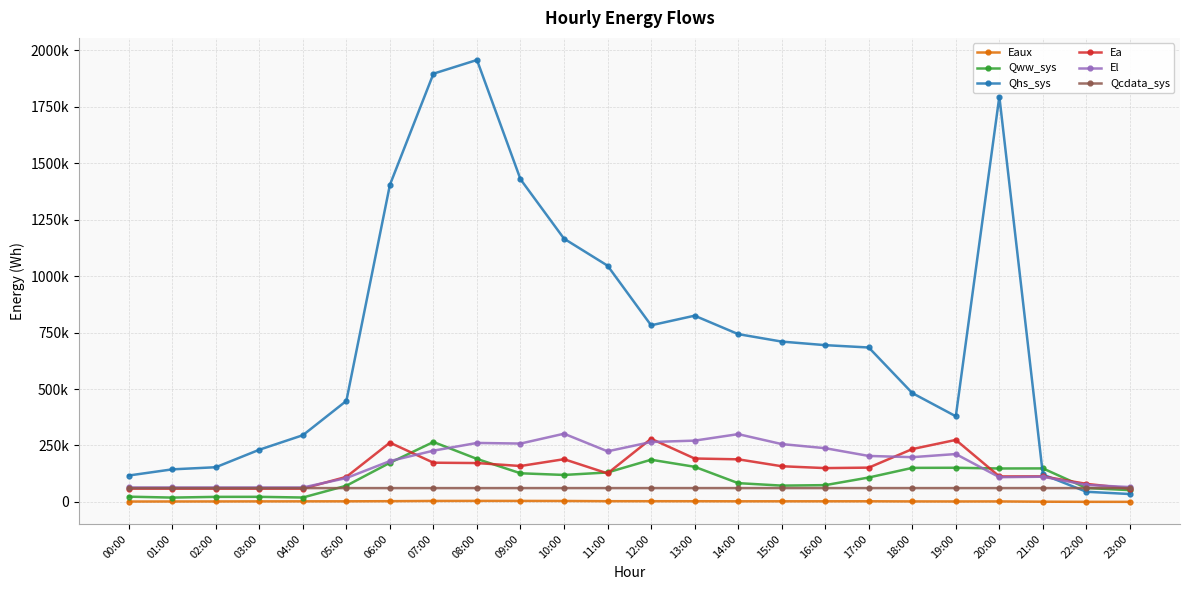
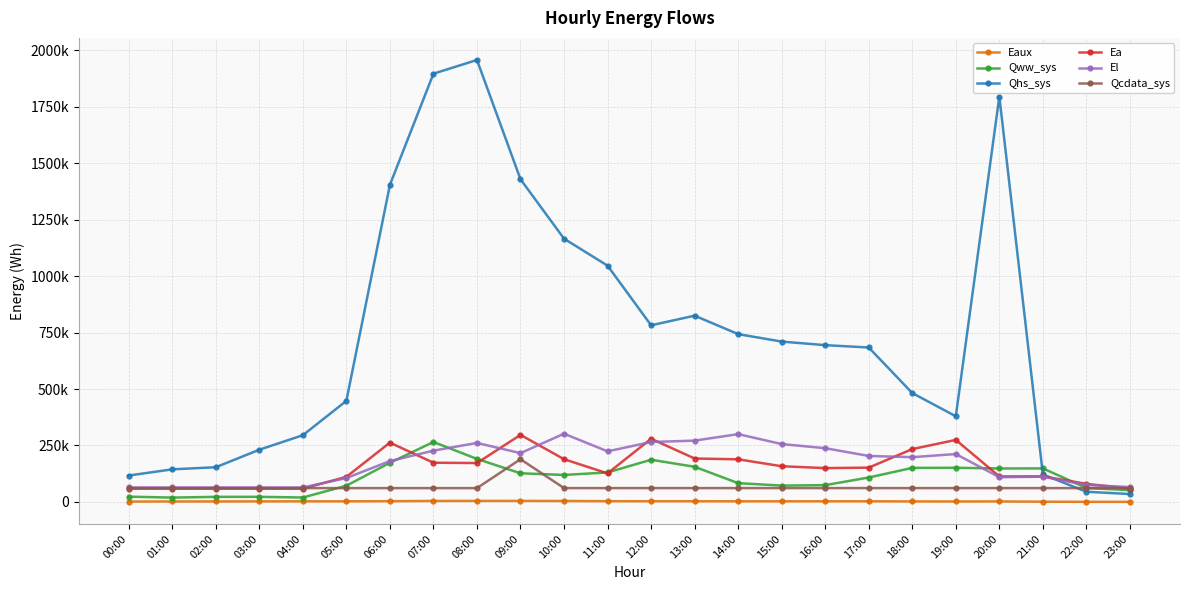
  {
    "Eaux": {
      "00:00": 0,
      "01:00": 0,
      "02:00": 0,
      "03:00": 0,
      "04:00": 0,
      "05:00": 0,
      "06:00": 0,
      "07:00": 0,
      "08:00": 0,
      "09:00": 0,
      "10:00": 0,
      "11:00": 0,
      "12:00": 0,
      "13:00": 0,
      "14:00": 0,
      "15:00": 0,
      "16:00": 0,
      "17:00": 0,
      "18:00": 0,
      "19:00": 0,
      "20:00": 0,
      "21:00": 0,
      "22:00": 0,
      "23:00": 0
    },
    "Qww_sys": {
      "00:00": 20000,
      "01:00": 20000,
      "02:00": 20000,
      "03:00": 20000,
      "04:00": 20000,
      "07:00": 270000,
      "08:00": 190000,
      "09:00": 130000,
      "10:00": 120000,
      "12:00": 190000,
      "13:00": 160000,
      "14:00": 80000,
      "16:00": 70000,
      "17:00": 110000,
      "18:00": 150000,
      "19:00": 150000,
      "20:00": 150000,
      "21:00": 150000
    },
    "Qhs_sys": {
      "00:00": 120000,
      "01:00": 140000,
      "02:00": 150000,
      "03:00": 230000,
      "04:00": 300000,
      "05:00": 450000,
      "06:00": 1400000,
      "07:00": 1900000,
      "08:00": 1960000,
      "09:00": 1430000,
      "10:00": 1170000,
      "11:00": 1050000,
      "12:00": 780000,
      "13:00": 820000,
      "14:00": 740000,
      "15:00": 710000,
      "16:00": 690000,
      "17:00": 680000,
      "18:00": 480000,
      "19:00": 380000,
      "20:00": 1800000,
      "22:00": 50000,
      "23:00": 30000
    },
    "Ea": {
      "06:00": 260000,
      "07:00": 170000,
      "08:00": 170000,
-     "09:00": 160000,
+     "09:00": 300000,
      "10:00": 190000,
      "12:00": 280000,
      "13:00": 190000,
      "14:00": 190000,
      "15:00": 160000,
      "16:00": 150000,
      "17:00": 150000,
      "18:00": 230000,
      "19:00": 270000
    },
    "El": {
      "07:00": 230000,
      "08:00": 260000,
-     "09:00": 260000,
+     "09:00": 220000,
      "10:00": 300000,
      "11:00": 220000,
      "12:00": 270000,
      "13:00": 270000,
      "14:00": 300000,
      "15:00": 260000,
      "16:00": 240000,
      "17:00": 200000,
      "18:00": 200000,
      "19:00": 210000
    },
    "Qcdata_sys": {
      "06:00": 60000,
      "07:00": 60000,
      "08:00": 60000,
-     "09:00": 60000,
+     "09:00": 190000,
      "10:00": 60000,
      "11:00": 60000,
      "12:00": 60000,
      "13:00": 60000,
      "14:00": 60000,
      "16:00": 60000,
      "17:00": 60000,
      "18:00": 60000,
      "19:00": 60000,
      "20:00": 60000,
      "21:00": 60000
    }
  }
